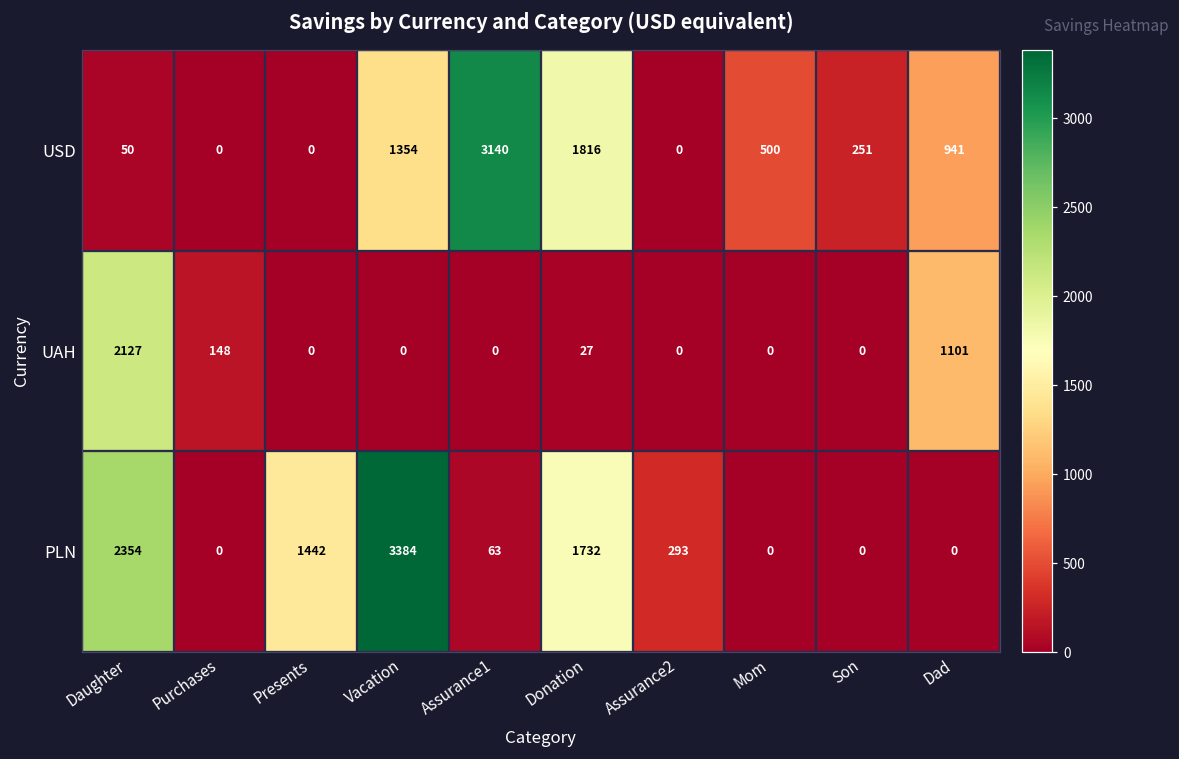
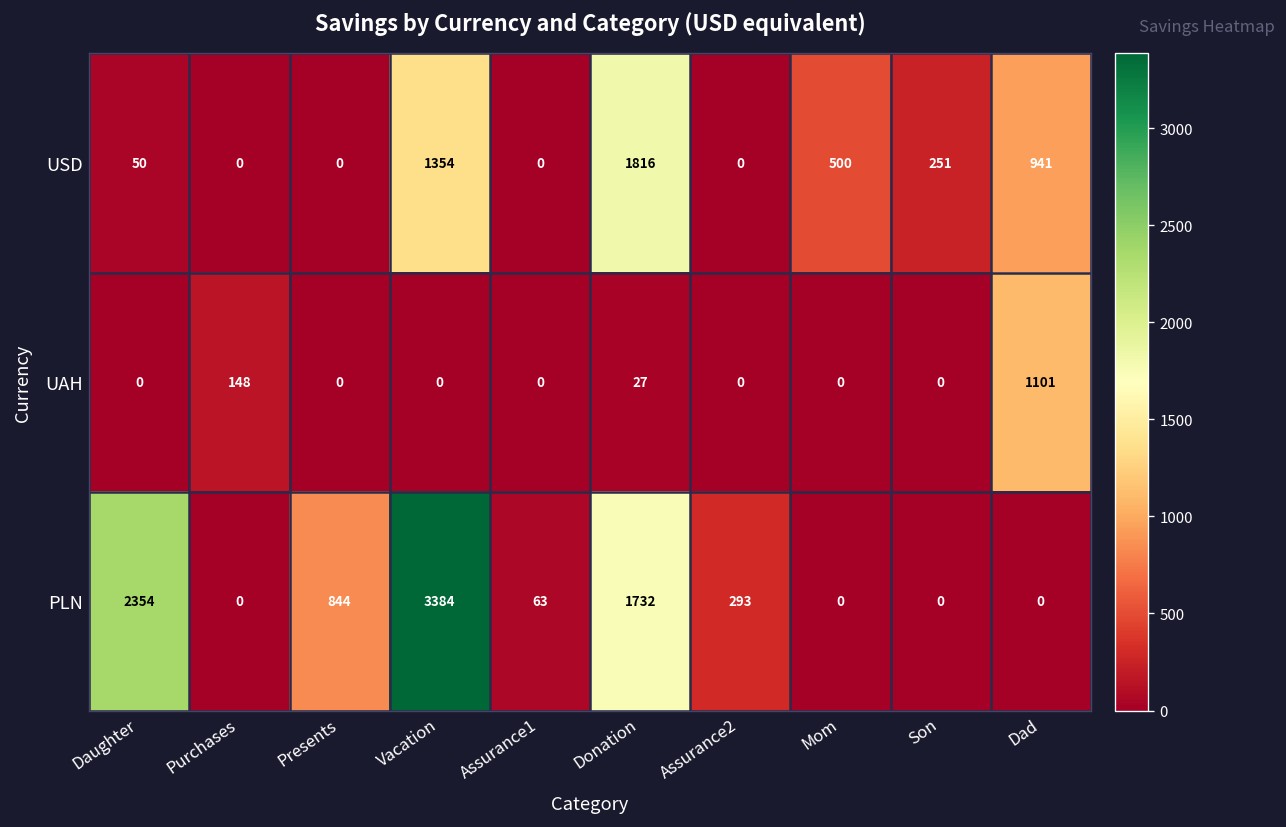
  {
    "USD": {
      "Daughter": 50,
      "Purchases": 0,
      "Presents": 0,
      "Vacation": 1354,
-     "Assurance1": 3140,
+     "Assurance1": 0,
      "Donation": 1816,
      "Assurance2": 0,
      "Mom": 500,
      "Son": 251,
      "Dad": 941
    },
    "UAH": {
-     "Daughter": 2127,
+     "Daughter": 0,
      "Purchases": 148,
      "Presents": 0,
      "Vacation": 0,
      "Assurance1": 0,
      "Donation": 27,
      "Assurance2": 0,
      "Mom": 0,
      "Son": 0,
      "Dad": 1101
    },
    "PLN": {
      "Daughter": 2354,
      "Purchases": 0,
-     "Presents": 1442,
+     "Presents": 844,
      "Vacation": 3384,
      "Assurance1": 63,
      "Donation": 1732,
      "Assurance2": 293,
      "Mom": 0,
      "Son": 0,
      "Dad": 0
    }
  }
